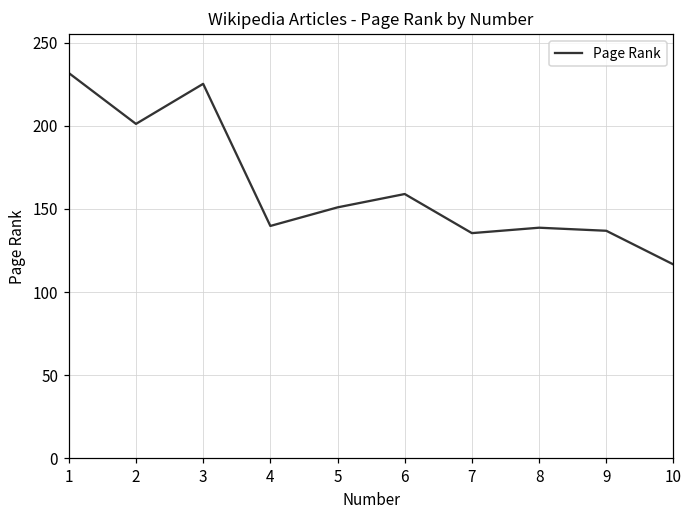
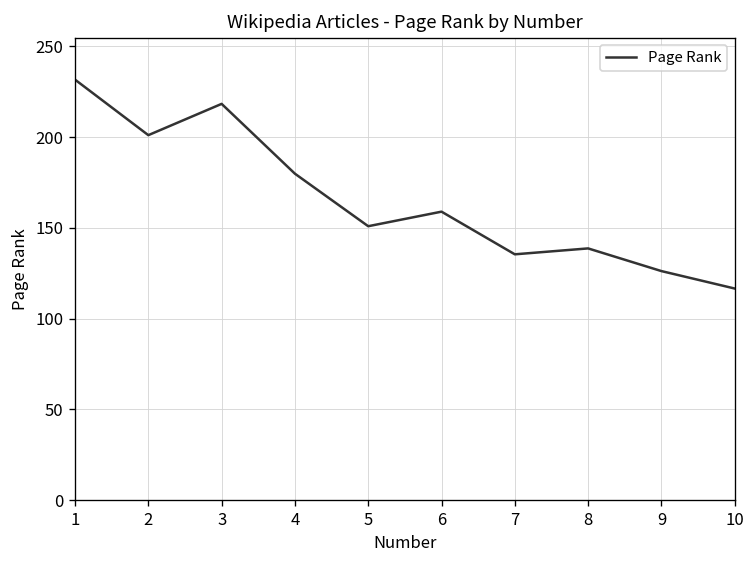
  {
    "1": 232,
    "2": 201,
-   "3": 225,
-   "4": 140,
+   "3": 218,
+   "4": 180,
    "5": 151,
    "6": 159,
    "7": 135,
    "8": 139,
-   "9": 137,
+   "9": 126,
    "10": 117
  }
